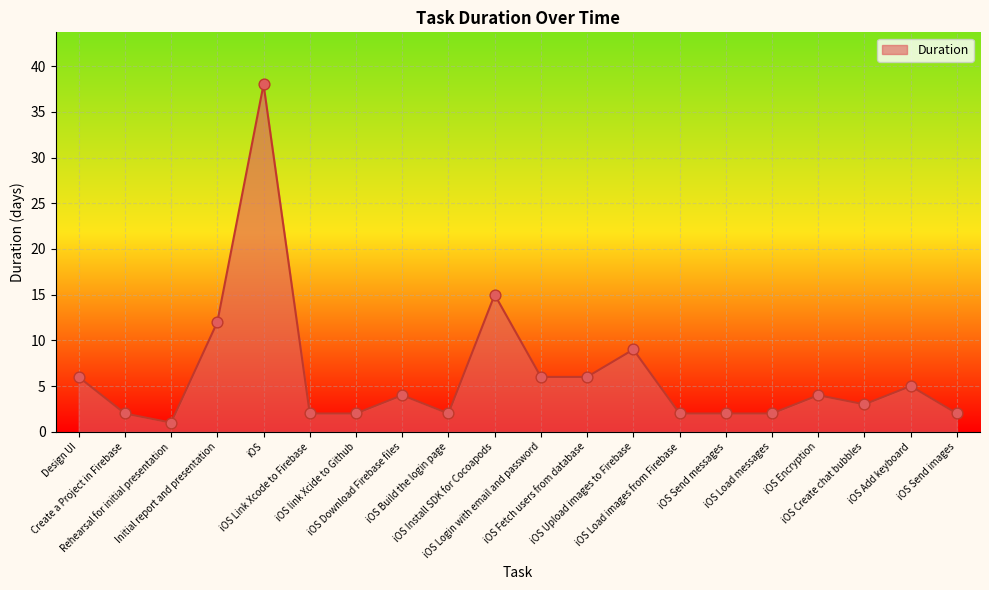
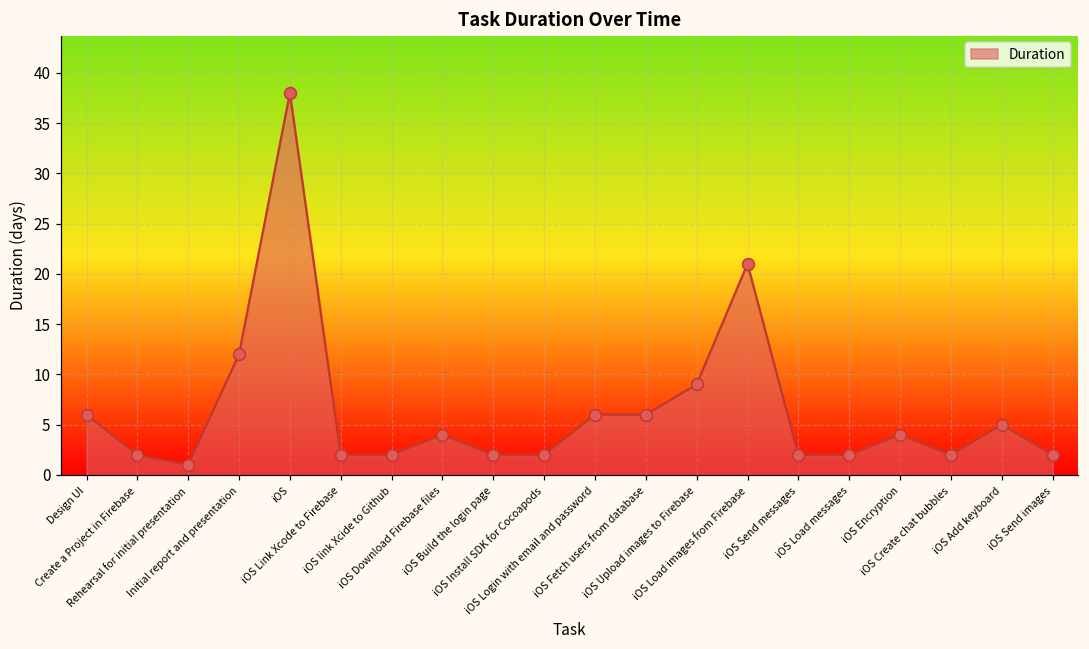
  {
    "Design UI": 6,
    "Create a Project in Firebase": 2,
    "Rehearsal for initial presentation": 1,
    "Initial report and presentation": 12,
    "iOS": 38,
    "iOS Link Xcode to Firebase": 2,
    "iOS link Xcide to Github": 2,
    "iOS Download Firebase files": 4,
    "iOS Build the login page": 2,
-   "iOS Install SDK for Cocoapods": 15,
+   "iOS Install SDK for Cocoapods": 2,
    "iOS Login with email and password": 6,
    "iOS Fetch users from database": 6,
    "iOS Upload images to Firebase": 9,
-   "iOS Load images from Firebase": 2,
+   "iOS Load images from Firebase": 21,
    "iOS Send messages": 2,
    "iOS Load messages": 2,
    "iOS Encryption": 4,
-   "iOS Create chat bubbles": 3,
+   "iOS Create chat bubbles": 2,
    "iOS Add keyboard": 5,
    "iOS Send images": 2
  }
